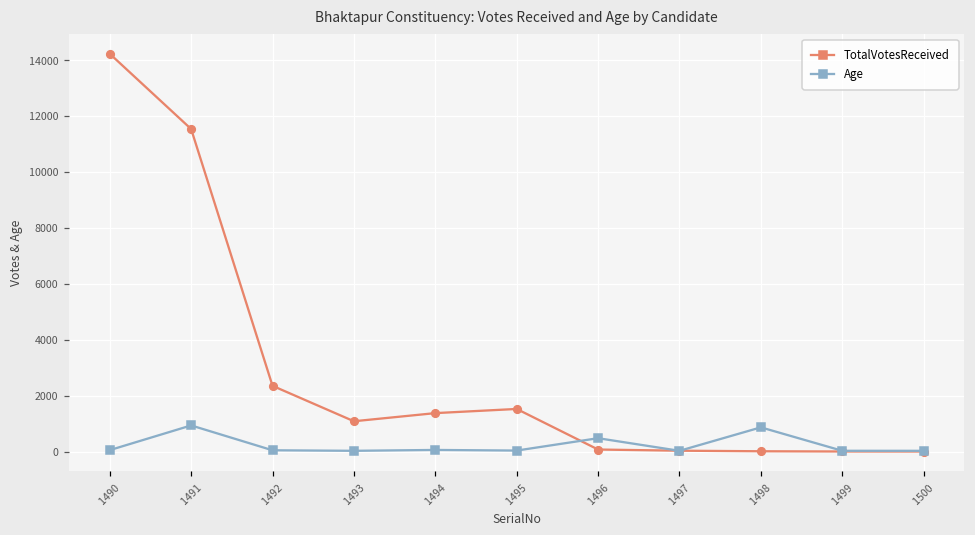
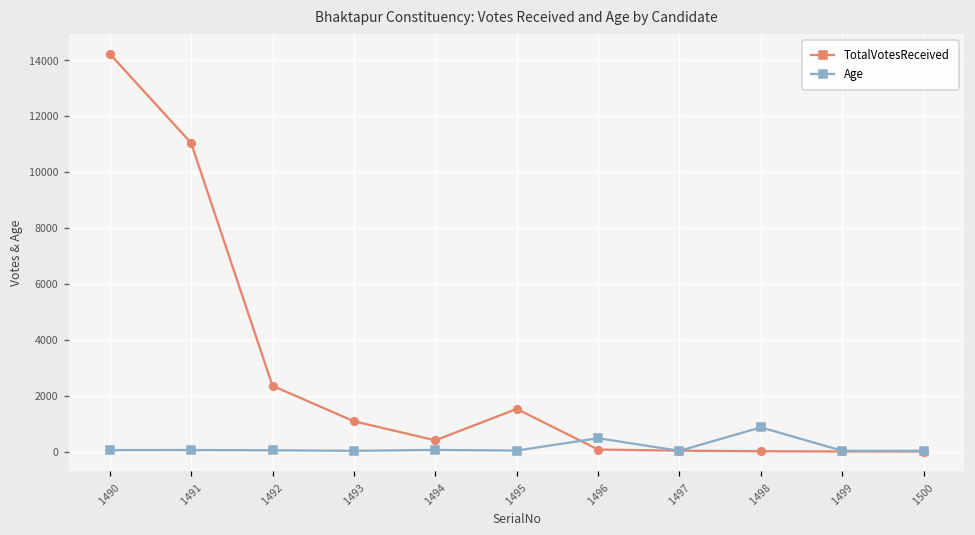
  {
    "TotalVotesReceived": {
      "1490": 14200,
-     "1491": 11500,
+     "1491": 11000,
      "1492": 2400,
      "1493": 1100,
-     "1494": 1400,
+     "1494": 400,
      "1495": 1500,
      "1496": 100,
      "1498": 0
    },
    "Age": {
      "1490": 100,
-     "1491": 900,
+     "1491": 100,
      "1492": 100,
      "1493": 0,
      "1494": 100,
      "1495": 0,
      "1496": 500,
      "1498": 900
    }
  }
